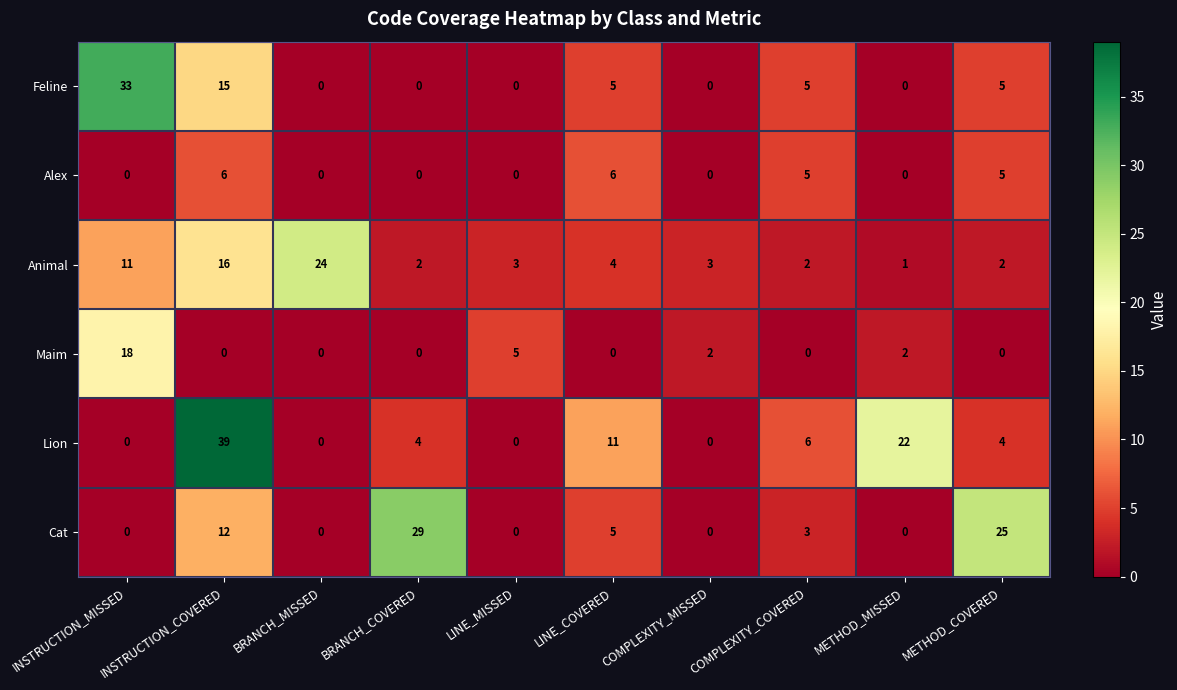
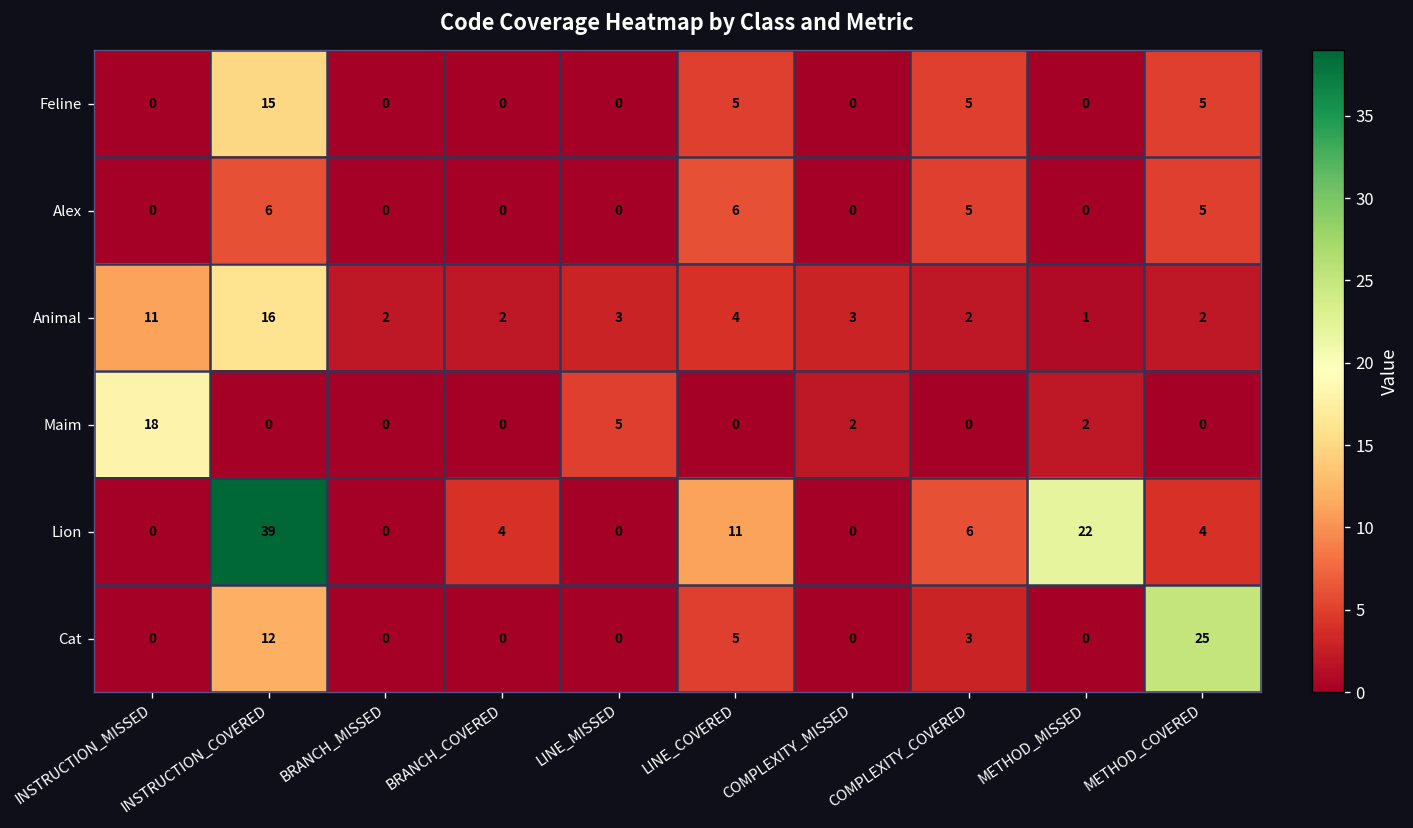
  {
    "Feline": {
-     "INSTRUCTION_MISSED": 33,
+     "INSTRUCTION_MISSED": 0,
      "INSTRUCTION_COVERED": 15,
      "BRANCH_MISSED": 0,
      "BRANCH_COVERED": 0,
      "LINE_MISSED": 0,
      "LINE_COVERED": 5,
      "COMPLEXITY_MISSED": 0,
      "COMPLEXITY_COVERED": 5,
      "METHOD_MISSED": 0,
      "METHOD_COVERED": 5
    },
    "Alex": {
      "INSTRUCTION_MISSED": 0,
      "INSTRUCTION_COVERED": 6,
      "BRANCH_MISSED": 0,
      "BRANCH_COVERED": 0,
      "LINE_MISSED": 0,
      "LINE_COVERED": 6,
      "COMPLEXITY_MISSED": 0,
      "COMPLEXITY_COVERED": 5,
      "METHOD_MISSED": 0,
      "METHOD_COVERED": 5
    },
    "Animal": {
      "INSTRUCTION_MISSED": 11,
      "INSTRUCTION_COVERED": 16,
-     "BRANCH_MISSED": 24,
+     "BRANCH_MISSED": 2,
      "BRANCH_COVERED": 2,
      "LINE_MISSED": 3,
      "LINE_COVERED": 4,
      "COMPLEXITY_MISSED": 3,
      "COMPLEXITY_COVERED": 2,
      "METHOD_MISSED": 1,
      "METHOD_COVERED": 2
    },
    "Maim": {
      "INSTRUCTION_MISSED": 18,
      "INSTRUCTION_COVERED": 0,
      "BRANCH_MISSED": 0,
      "BRANCH_COVERED": 0,
      "LINE_MISSED": 5,
      "LINE_COVERED": 0,
      "COMPLEXITY_MISSED": 2,
      "COMPLEXITY_COVERED": 0,
      "METHOD_MISSED": 2,
      "METHOD_COVERED": 0
    },
    "Lion": {
      "INSTRUCTION_MISSED": 0,
      "INSTRUCTION_COVERED": 39,
      "BRANCH_MISSED": 0,
      "BRANCH_COVERED": 4,
      "LINE_MISSED": 0,
      "LINE_COVERED": 11,
      "COMPLEXITY_MISSED": 0,
      "COMPLEXITY_COVERED": 6,
      "METHOD_MISSED": 22,
      "METHOD_COVERED": 4
    },
    "Cat": {
      "INSTRUCTION_MISSED": 0,
      "INSTRUCTION_COVERED": 12,
      "BRANCH_MISSED": 0,
-     "BRANCH_COVERED": 29,
+     "BRANCH_COVERED": 0,
      "LINE_MISSED": 0,
      "LINE_COVERED": 5,
      "COMPLEXITY_MISSED": 0,
      "COMPLEXITY_COVERED": 3,
      "METHOD_MISSED": 0,
      "METHOD_COVERED": 25
    }
  }
